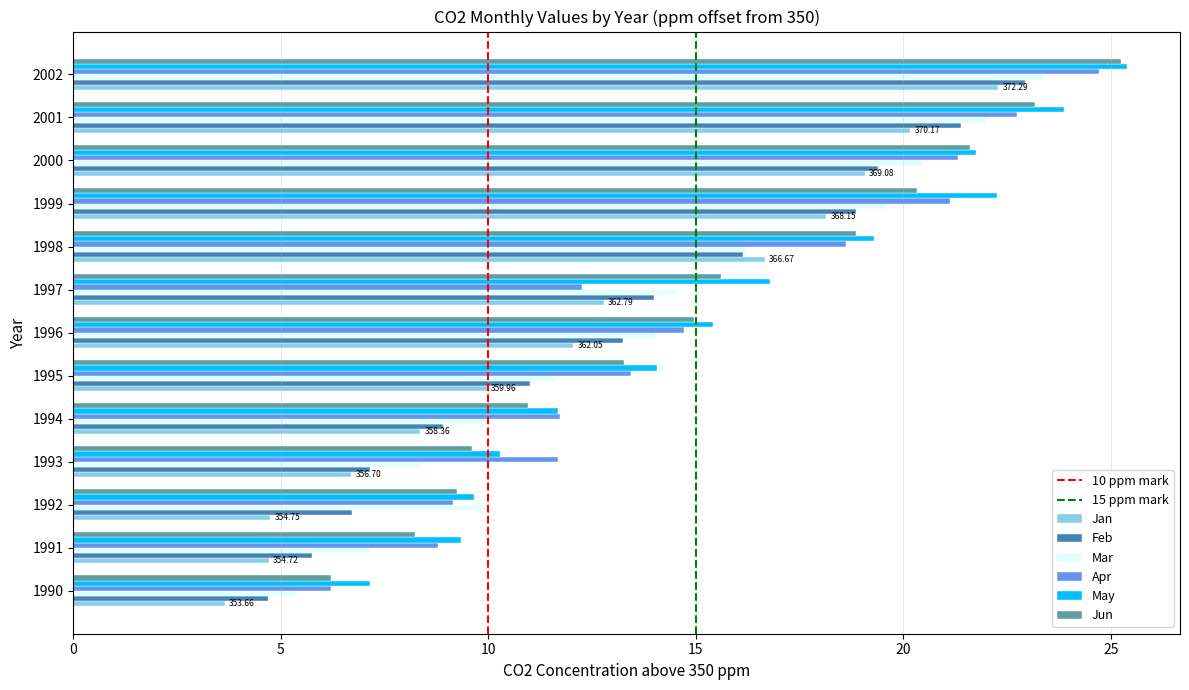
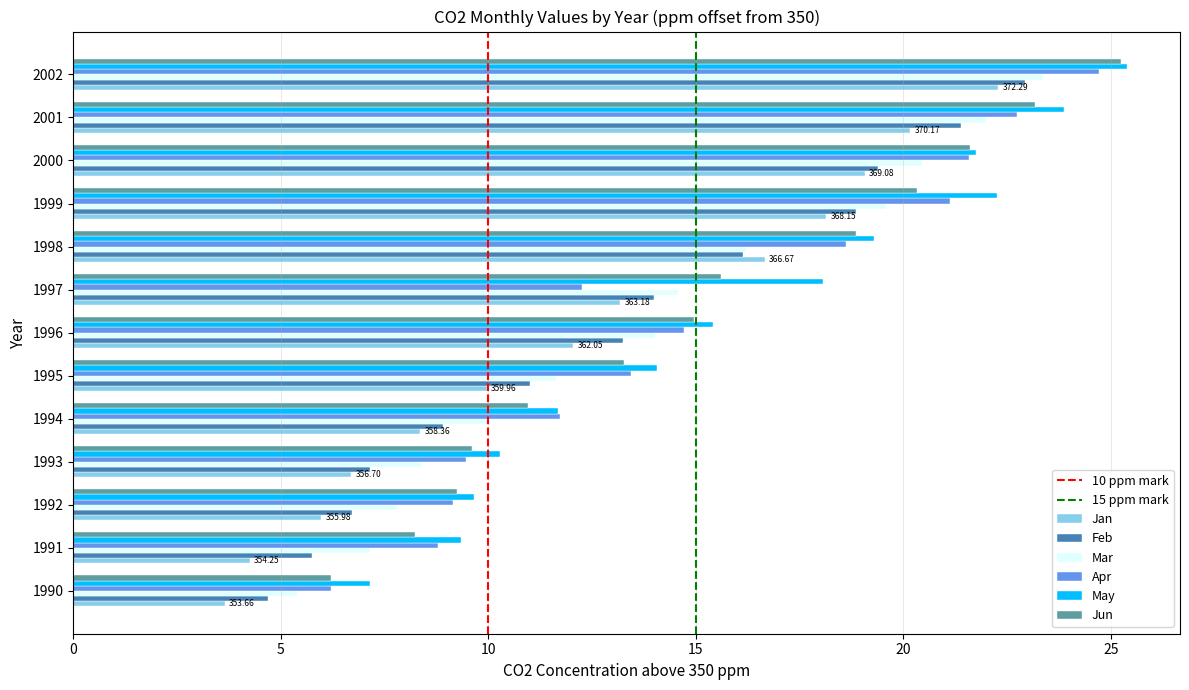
  {
    "Jan": {
-     "1997": 362.79,
-     "1992": 354.75,
-     "1991": 354.72
+     "1997": 363.18,
+     "1992": 355.98,
+     "1991": 354.25
    },
    "Mar": {
      "2002": 23.4,
      "2001": 22.0,
      "2000": 20.4,
      "1999": 19.6,
      "1998": 16.2,
      "1997": 14.6,
      "1996": 14.0,
      "1995": 11.6,
      "1994": 10.0,
      "1993": 8.4,
-     "1992": 10.0,
+     "1992": 7.8,
      "1991": 7.2,
      "1990": 5.4
    },
    "Apr": {
      "2002": 24.7,
      "2001": 22.8,
-     "2000": 21.3,
+     "2000": 21.6,
      "1999": 21.1,
      "1998": 18.6,
      "1997": 12.3,
      "1996": 14.7,
      "1995": 13.4,
      "1994": 11.7,
-     "1993": 11.7,
+     "1993": 9.5,
      "1992": 9.1,
      "1991": 8.8,
      "1990": 6.2
    },
    "May": {
      "2002": 25.4,
      "2001": 23.9,
      "2000": 21.8,
      "1999": 22.3,
      "1998": 19.3,
-     "1997": 16.8,
+     "1997": 18.1,
      "1996": 15.4,
      "1995": 14.1,
      "1994": 11.7,
      "1993": 10.3,
      "1992": 9.7,
      "1991": 9.3,
      "1990": 7.2
    }
  }
